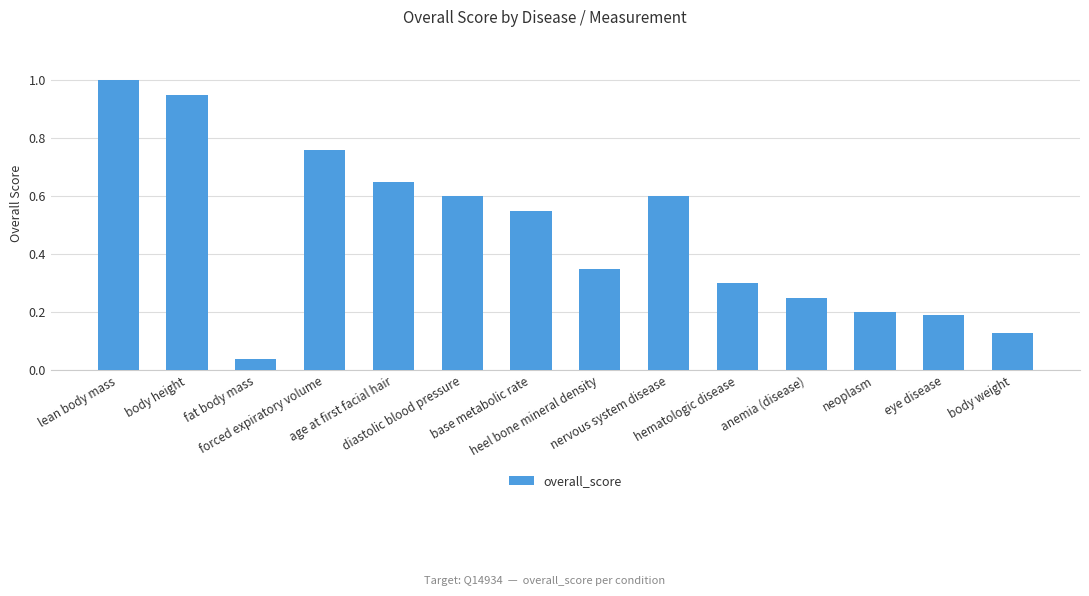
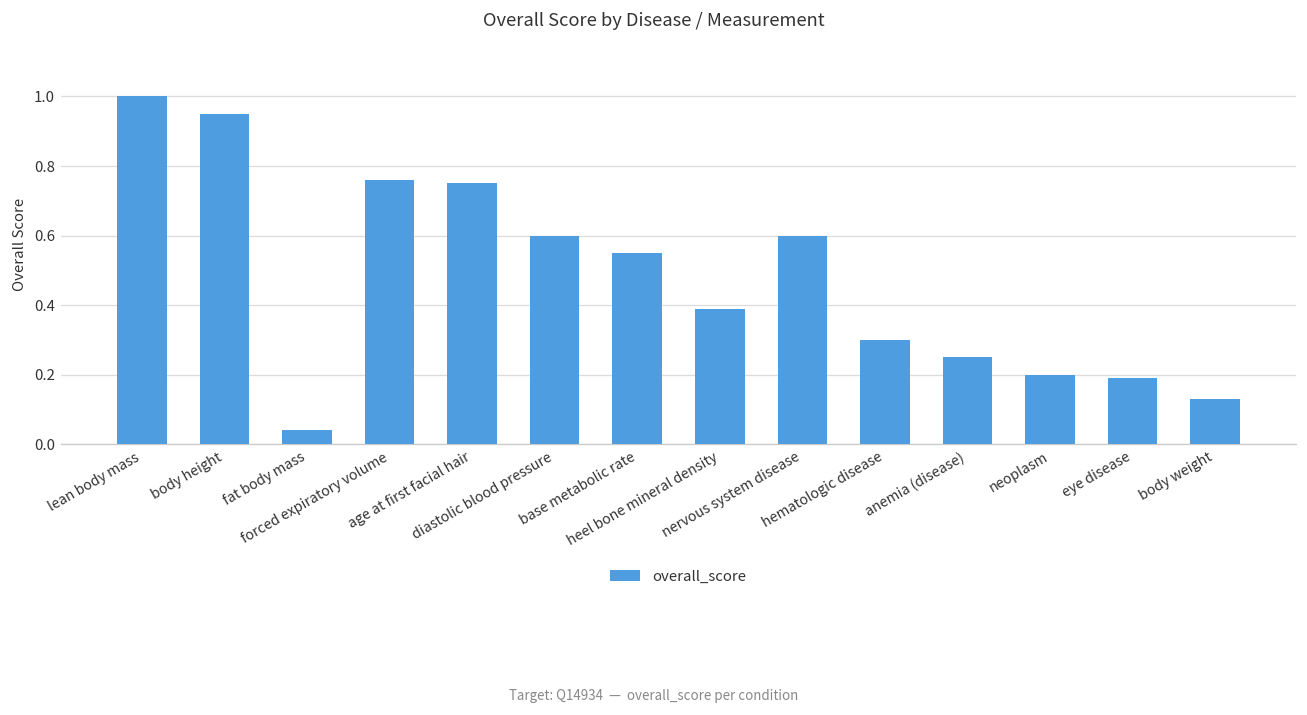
  {
    "lean body mass": 1.00,
    "body height": 0.95,
    "fat body mass": 0.04,
    "forced expiratory volume": 0.76,
-   "age at first facial hair": 0.65,
+   "age at first facial hair": 0.75,
    "diastolic blood pressure": 0.60,
    "base metabolic rate": 0.55,
-   "heel bone mineral density": 0.35,
+   "heel bone mineral density": 0.39,
    "nervous system disease": 0.60,
    "hematologic disease": 0.30,
    "anemia (disease)": 0.25,
    "neoplasm": 0.20,
    "eye disease": 0.19,
    "body weight": 0.13
  }
